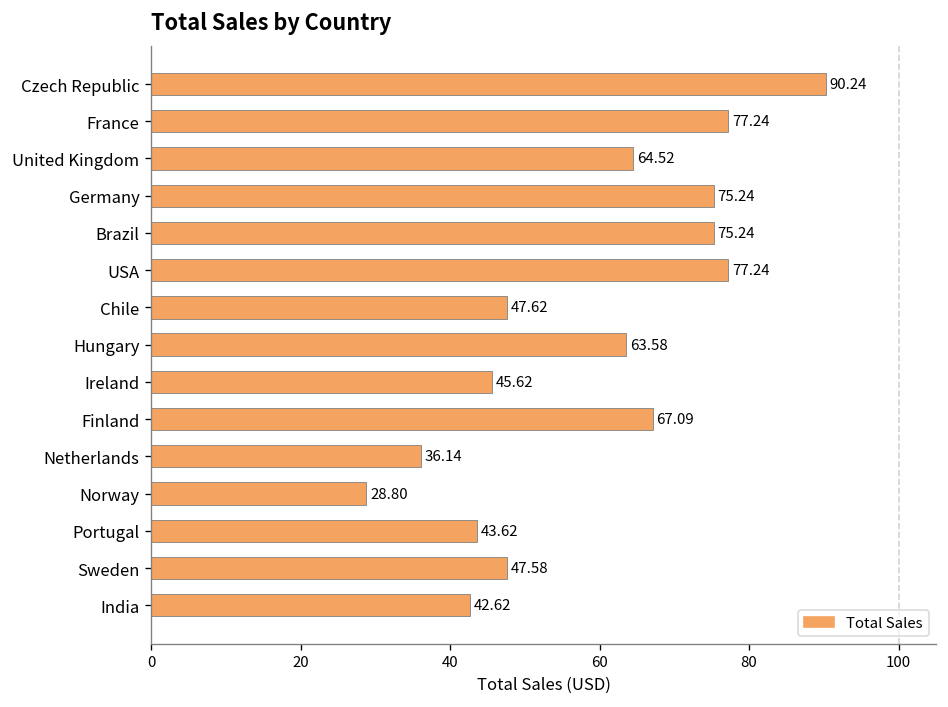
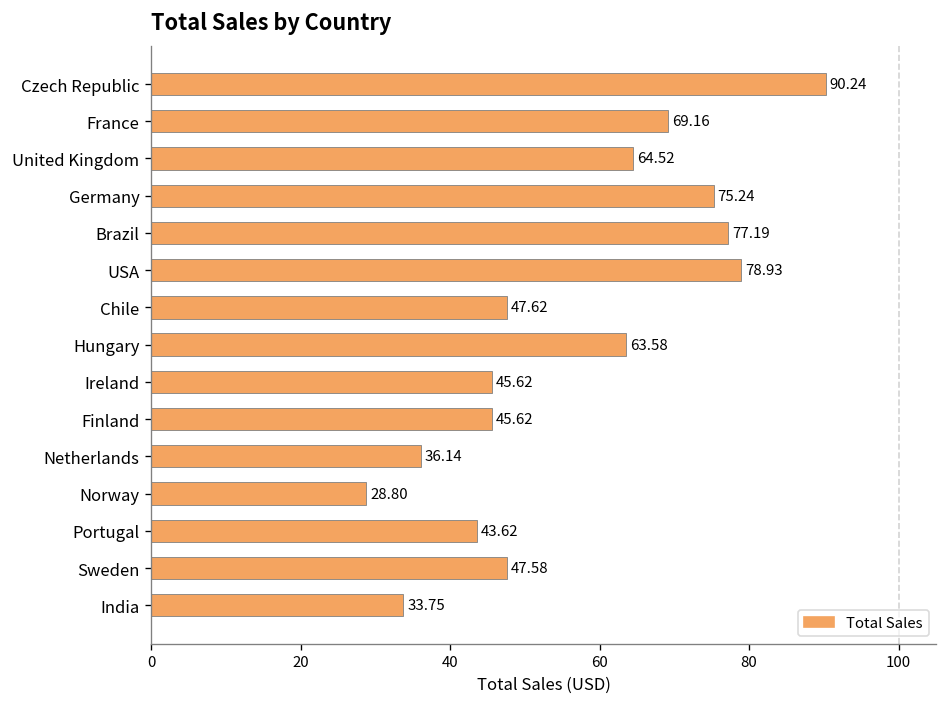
  {
    "Czech Republic": 90.24,
-   "France": 77.24,
+   "France": 69.16,
    "United Kingdom": 64.52,
    "Germany": 75.24,
-   "Brazil": 75.24,
-   "USA": 77.24,
+   "Brazil": 77.19,
+   "USA": 78.93,
    "Chile": 47.62,
    "Hungary": 63.58,
    "Ireland": 45.62,
-   "Finland": 67.09,
+   "Finland": 45.62,
    "Netherlands": 36.14,
    "Norway": 28.80,
    "Portugal": 43.62,
    "Sweden": 47.58,
-   "India": 42.62
+   "India": 33.75
  }
